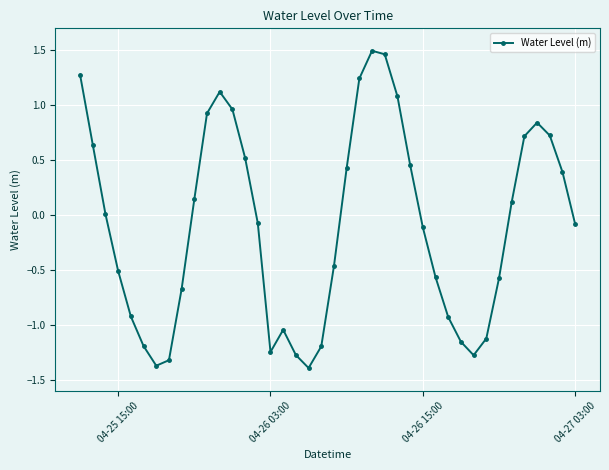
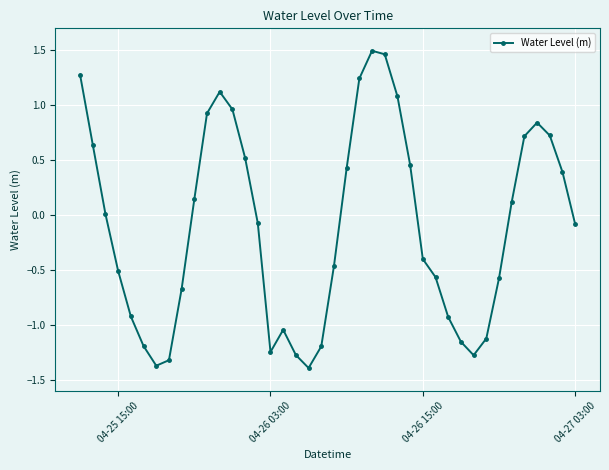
  {
    "04-25 15:00": -0.51,
    "04-26 03:00": -1.25,
-   "04-26 15:00": -0.11,
+   "04-26 15:00": -0.40,
    "04-27 03:00": -0.08
  }
